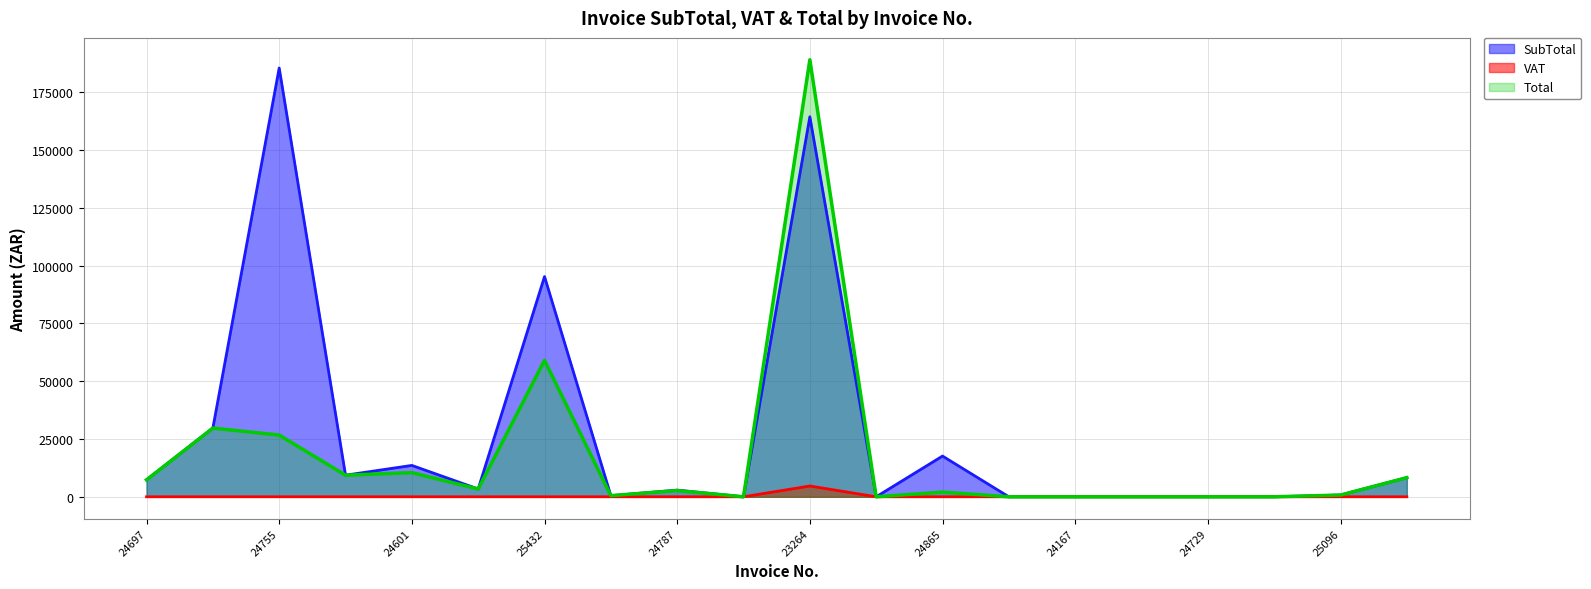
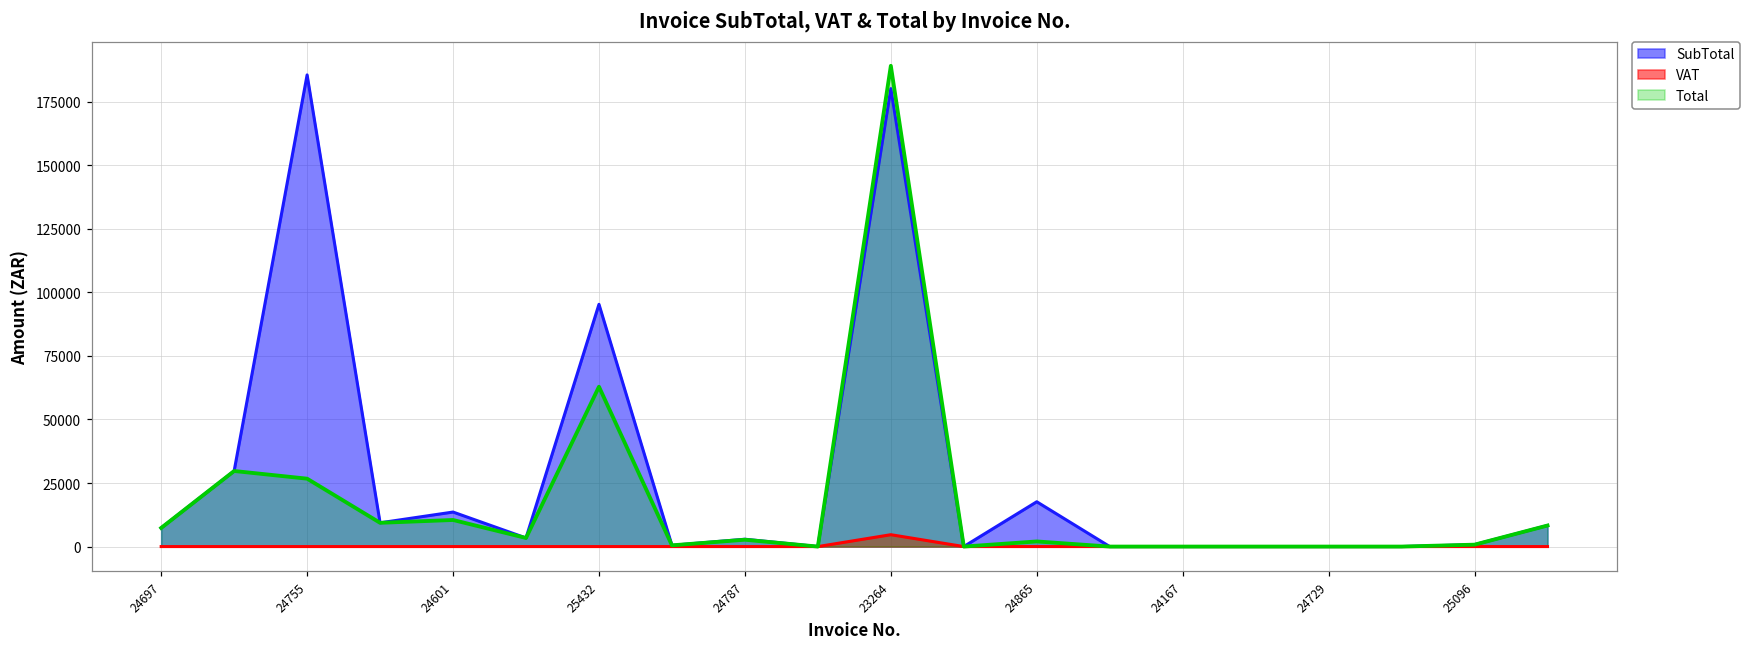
  {
    "SubTotal": {
      "24755": 186000,
      "24601": 14000,
      "25432": 95000,
-     "23264": 164000,
+     "23264": 180000,
      "24865": 18000
    },
    "VAT": {
      "24697": 0,
      "24755": 0,
      "24601": 0,
      "25432": 0,
      "24787": 0,
      "23264": 5000,
      "24865": 0
    },
    "Total": {
      "24755": 27000,
      "24601": 10000,
-     "25432": 59000,
+     "25432": 63000,
      "23264": 189000,
      "24865": 2000
    }
  }
